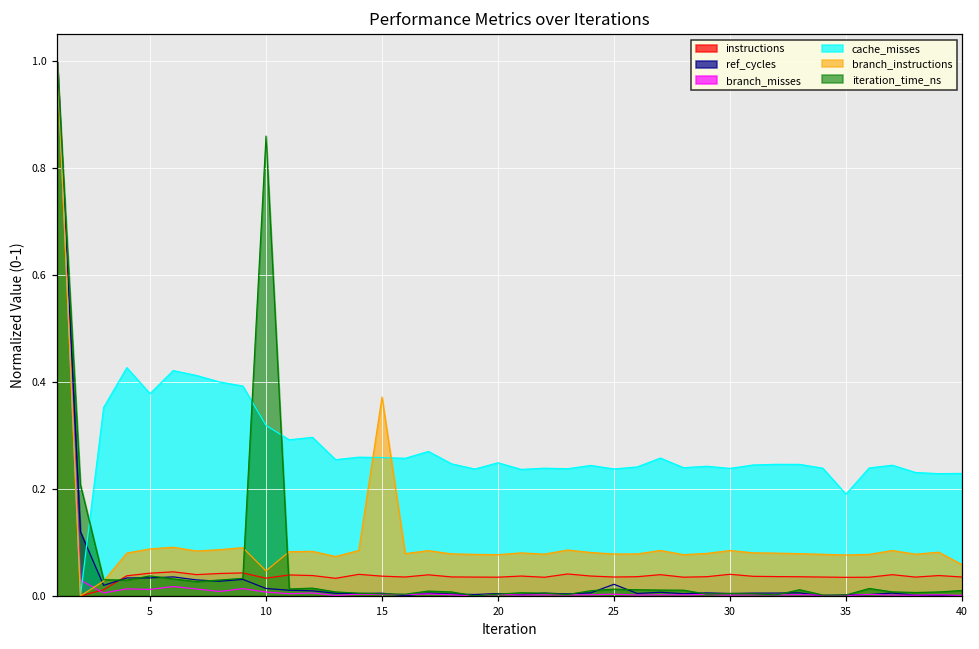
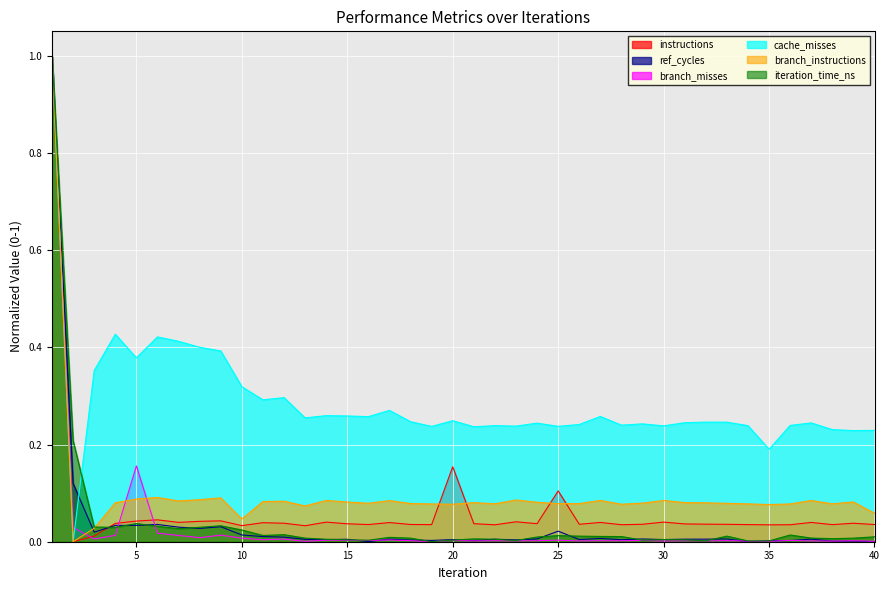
  {
    "instructions": {
      "10": 0.03,
      "15": 0.04,
-     "20": 0.03,
-     "25": 0.04,
+     "20": 0.15,
+     "25": 0.10,
      "30": 0.04,
      "35": 0.03,
      "40": 0.04
    },
    "ref_cycles": {
      "10": 0.01,
      "25": 0.02
    },
    "branch_misses": {
-     "5": 0.01,
+     "5": 0.16,
      "10": 0.01,
      "25": 0.00
    },
    "cache_misses": {
      "5": 0.38,
      "10": 0.32,
      "15": 0.26,
      "20": 0.25,
      "25": 0.24,
      "30": 0.24,
      "35": 0.19,
      "40": 0.23
    },
    "branch_instructions": {
      "5": 0.09,
      "10": 0.05,
-     "15": 0.37,
+     "15": 0.08,
      "20": 0.08,
      "25": 0.08,
      "30": 0.08,
      "35": 0.08,
      "40": 0.06
    },
    "iteration_time_ns": {
-     "10": 0.86,
+     "10": 0.02,
      "25": 0.01,
      "40": 0.01
    }
  }
